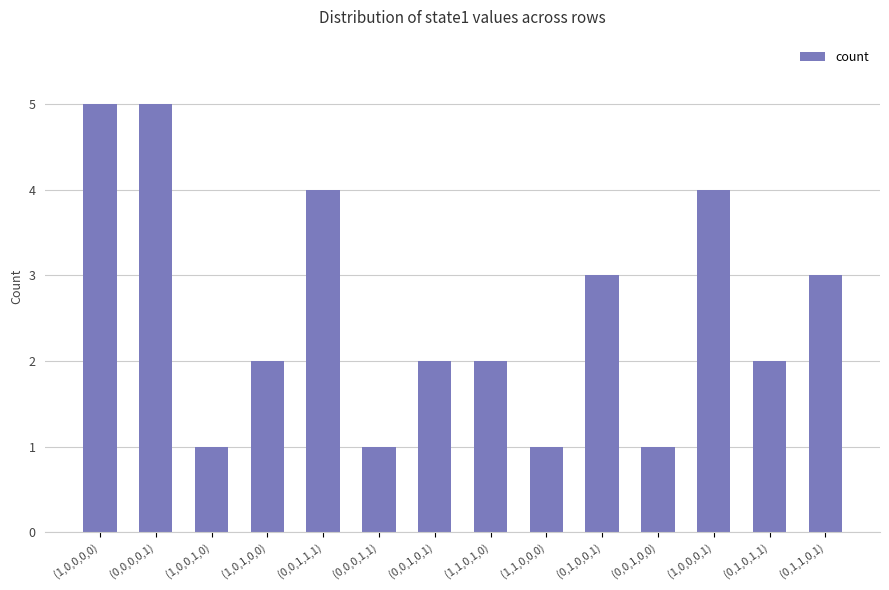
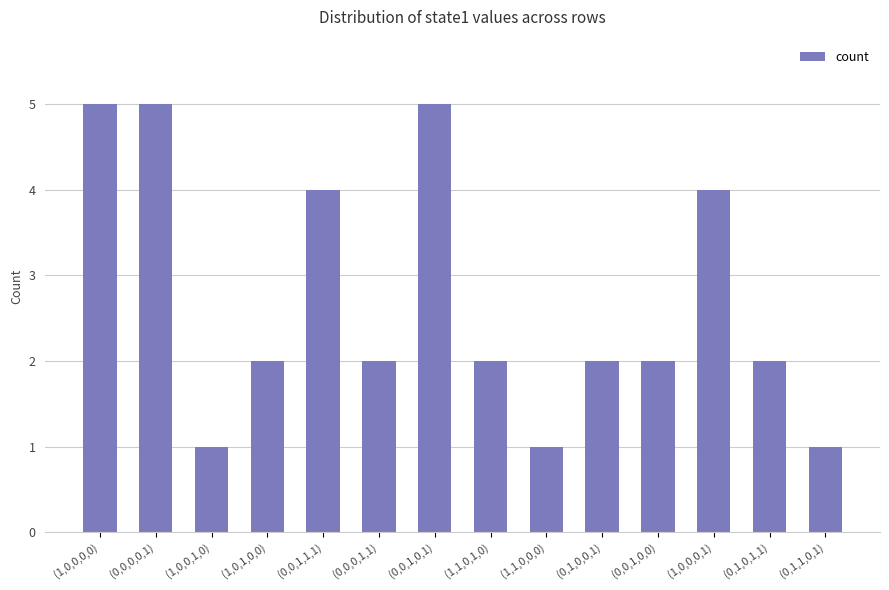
  {
    "(1,0,0,0,0)": 5,
    "(0,0,0,0,1)": 5,
    "(1,0,0,1,0)": 1,
    "(1,0,1,0,0)": 2,
    "(0,0,1,1,1)": 4,
-   "(0,0,0,1,1)": 1,
-   "(0,0,1,0,1)": 2,
+   "(0,0,0,1,1)": 2,
+   "(0,0,1,0,1)": 5,
    "(1,1,0,1,0)": 2,
    "(1,1,0,0,0)": 1,
-   "(0,1,0,0,1)": 3,
-   "(0,0,1,0,0)": 1,
+   "(0,1,0,0,1)": 2,
+   "(0,0,1,0,0)": 2,
    "(1,0,0,0,1)": 4,
    "(0,1,0,1,1)": 2,
-   "(0,1,1,0,1)": 3
+   "(0,1,1,0,1)": 1
  }
